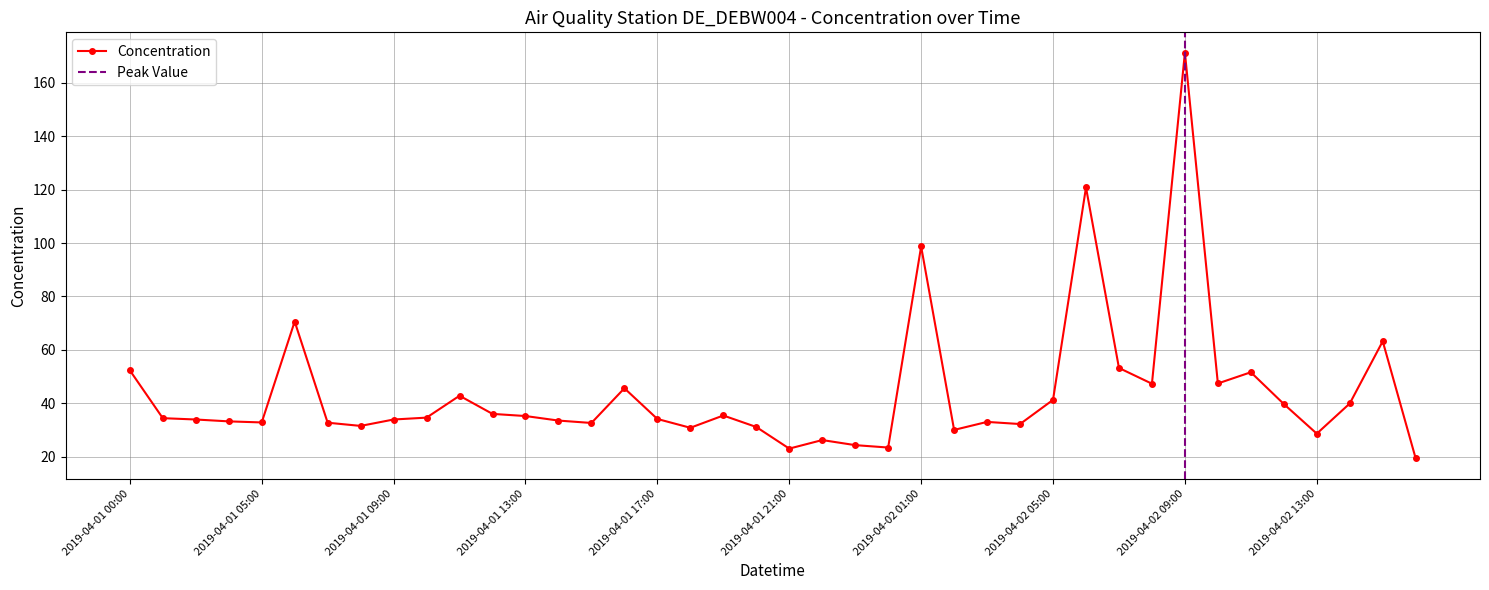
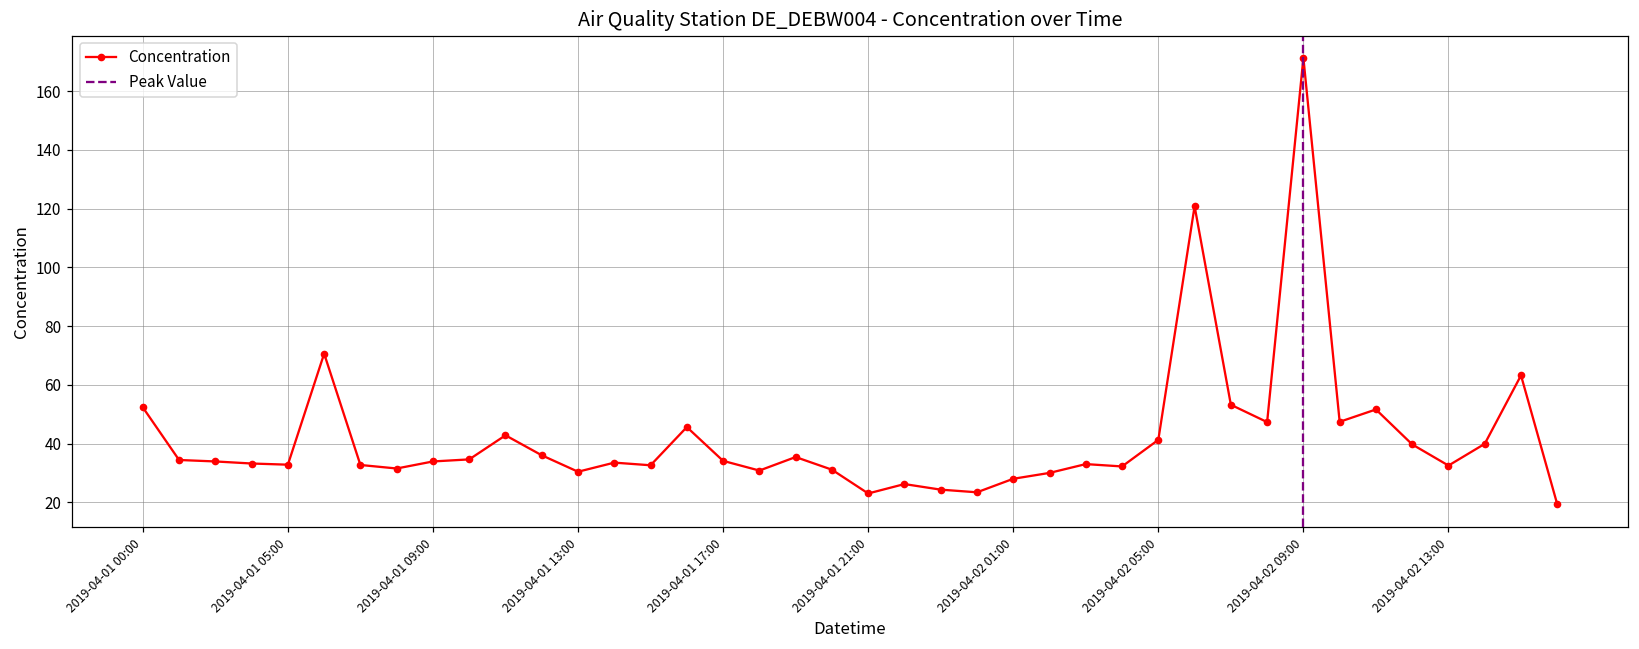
  {
    "2019-04-01 00:00": 52,
    "2019-04-01 05:00": 33,
    "2019-04-01 09:00": 34,
-   "2019-04-01 13:00": 35,
+   "2019-04-01 13:00": 30,
    "2019-04-01 17:00": 34,
    "2019-04-01 21:00": 23,
-   "2019-04-02 01:00": 99,
+   "2019-04-02 01:00": 28,
    "2019-04-02 05:00": 41,
    "2019-04-02 09:00": 171,
-   "2019-04-02 13:00": 29
+   "2019-04-02 13:00": 33
  }
